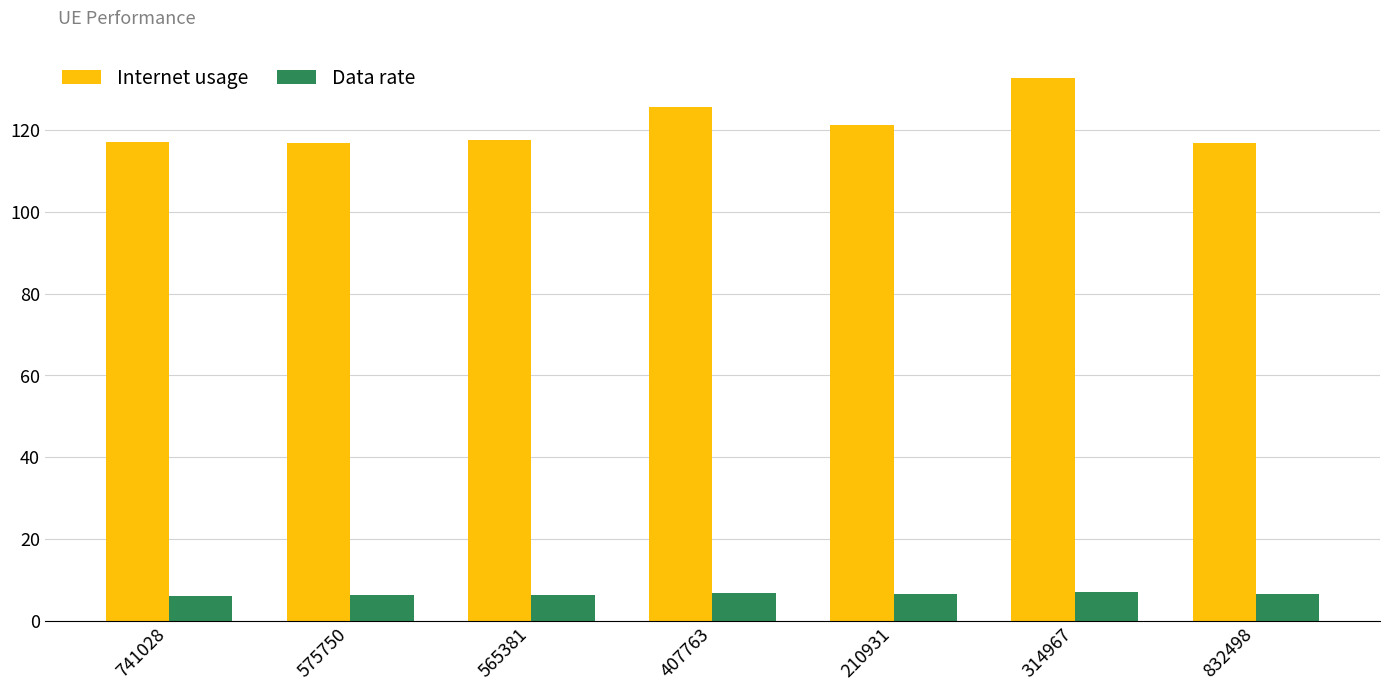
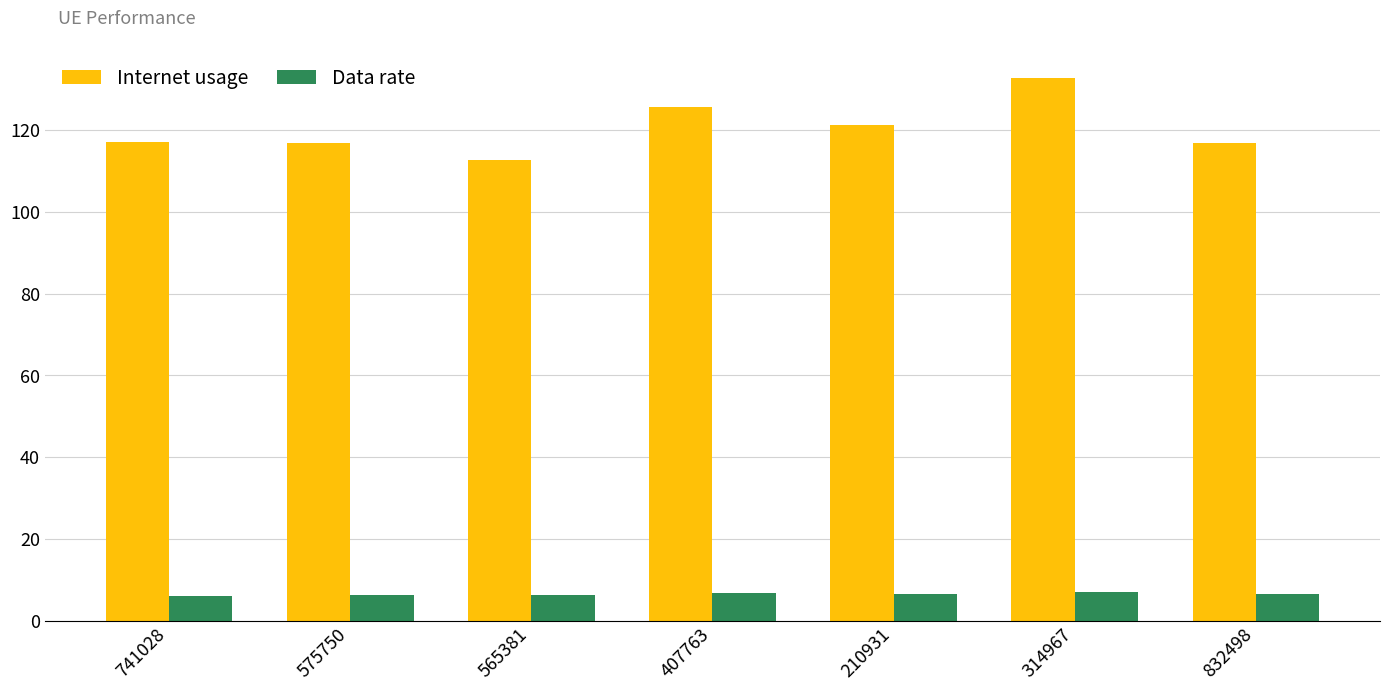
  {
    "Internet usage": {
      "741028": 117,
      "575750": 117,
-     "565381": 118,
+     "565381": 113,
      "407763": 126,
      "210931": 121,
      "314967": 133,
      "832498": 117
    },
    "Data rate": {
      "741028": 6,
      "575750": 6,
      "565381": 6,
      "407763": 7,
      "210931": 6,
      "314967": 7,
      "832498": 6
    }
  }
